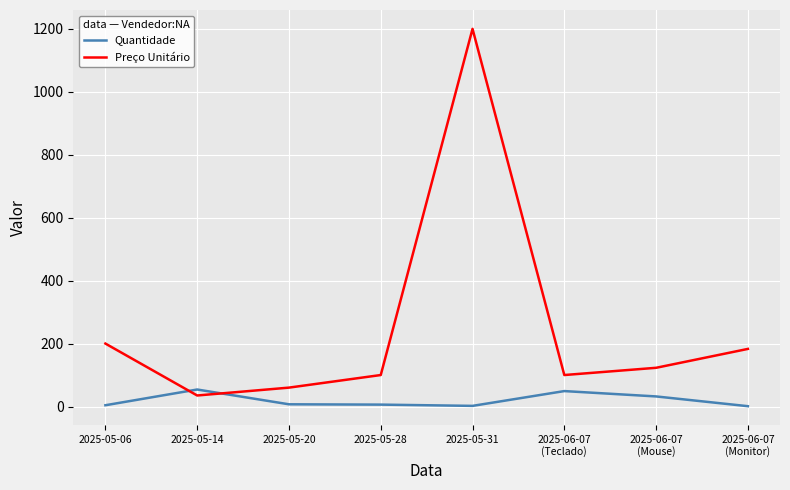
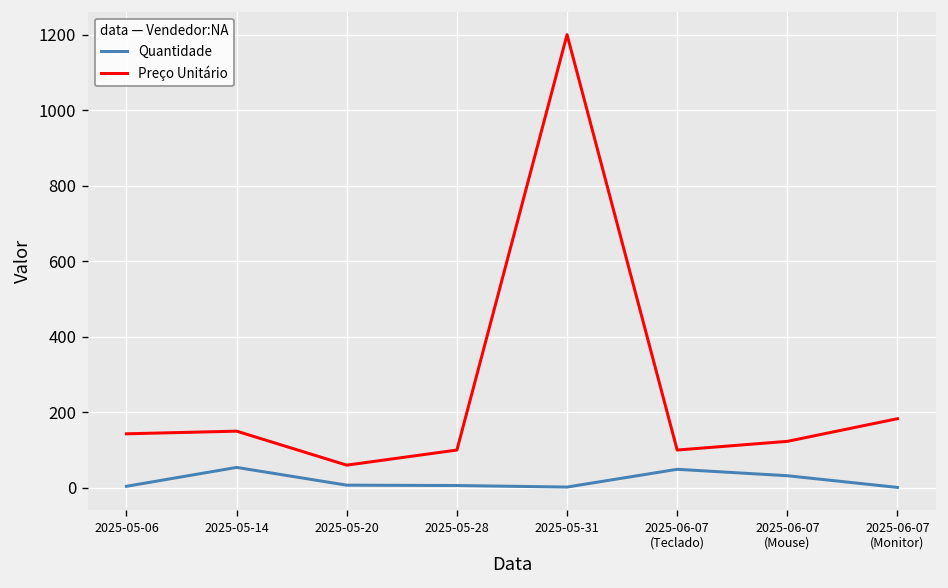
  {
    "Quantidade": {
      "2025-05-06": 0,
      "2025-05-14": 50,
      "2025-05-20": 10,
      "2025-05-28": 10,
      "2025-05-31": 0,
      "2025-06-07 (Teclado)": 50,
      "2025-06-07 (Mouse)": 30,
      "2025-06-07 (Monitor)": 0
    },
    "Preço Unitário": {
-     "2025-05-06": 200,
-     "2025-05-14": 40,
+     "2025-05-06": 140,
+     "2025-05-14": 150,
      "2025-05-20": 60,
      "2025-05-28": 100,
      "2025-05-31": 1200,
      "2025-06-07 (Teclado)": 100,
      "2025-06-07 (Mouse)": 120,
      "2025-06-07 (Monitor)": 180
    }
  }
